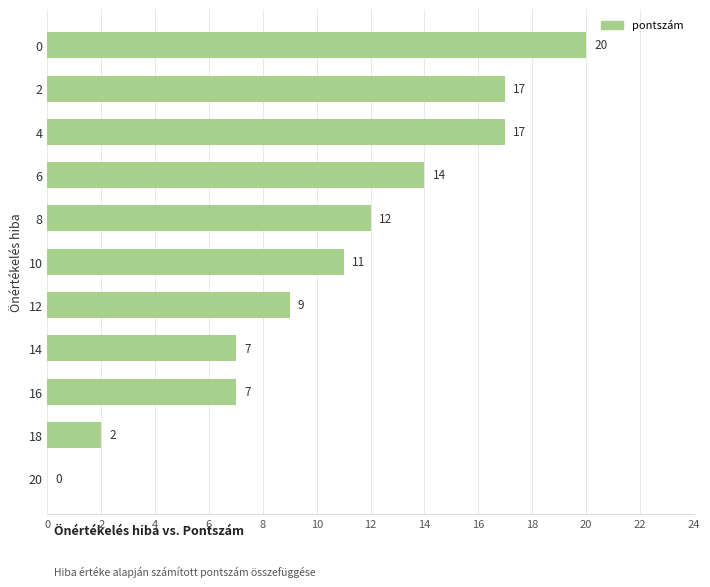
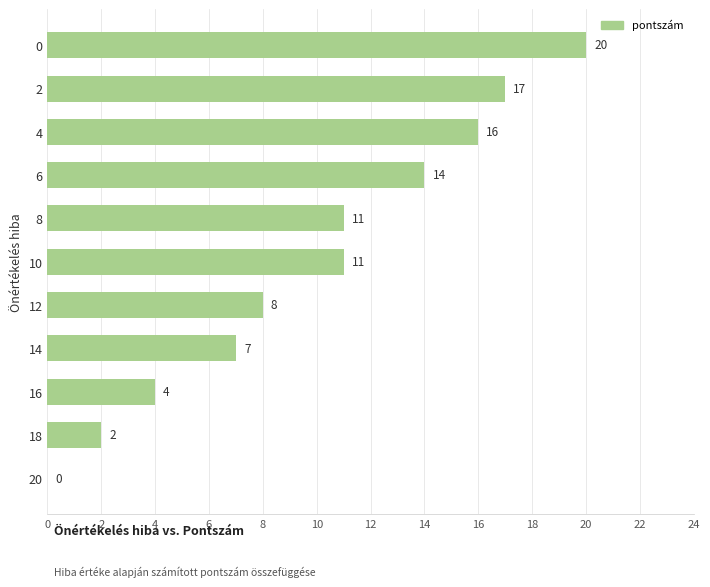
  {
    "0": 20,
    "2": 17,
-   "4": 17,
+   "4": 16,
    "6": 14,
-   "8": 12,
+   "8": 11,
    "10": 11,
-   "12": 9,
+   "12": 8,
    "14": 7,
-   "16": 7,
+   "16": 4,
    "18": 2,
    "20": 0
  }
